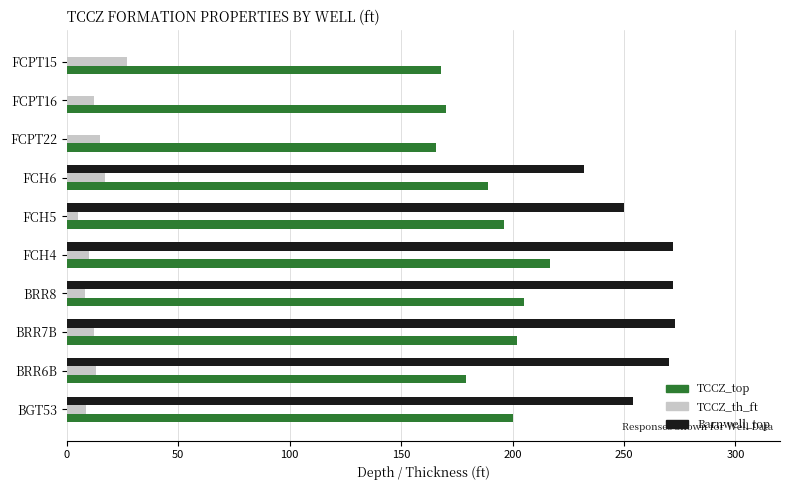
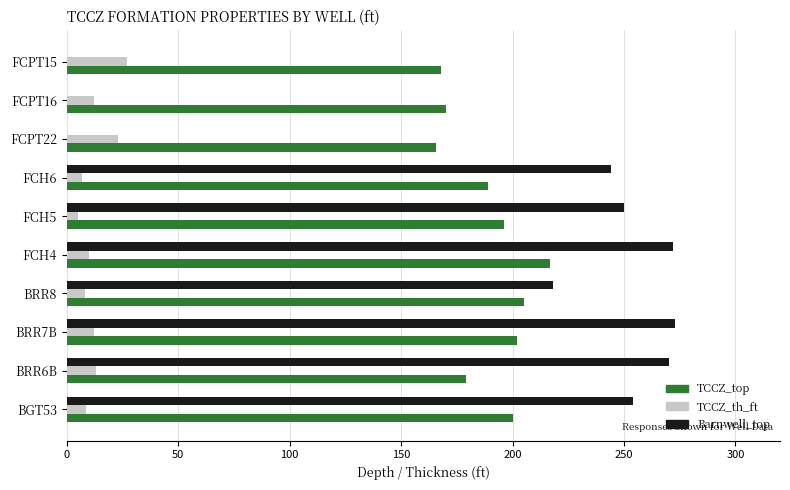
  {
    "TCCZ_top": {
      "FCPT15": 168,
      "FCPT16": 170,
      "FCPT22": 166,
      "FCH6": 189,
      "FCH5": 196,
      "FCH4": 217,
      "BRR8": 205,
      "BRR7B": 202,
      "BRR6B": 179,
      "BGT53": 200
    },
    "TCCZ_th_ft": {
      "FCPT15": 27,
      "FCPT16": 12,
-     "FCPT22": 15,
-     "FCH6": 17,
+     "FCPT22": 23,
+     "FCH6": 7,
      "FCH5": 5,
      "FCH4": 10,
      "BRR8": 8,
      "BRR7B": 12,
      "BRR6B": 13,
      "BGT53": 9
    },
    "Barnwell_top": {
      "FCPT15": 0,
      "FCPT16": 0,
      "FCPT22": 0,
-     "FCH6": 232,
+     "FCH6": 244,
      "FCH5": 250,
      "FCH4": 272,
-     "BRR8": 272,
+     "BRR8": 218,
      "BRR7B": 273,
      "BRR6B": 270,
      "BGT53": 254
    }
  }
